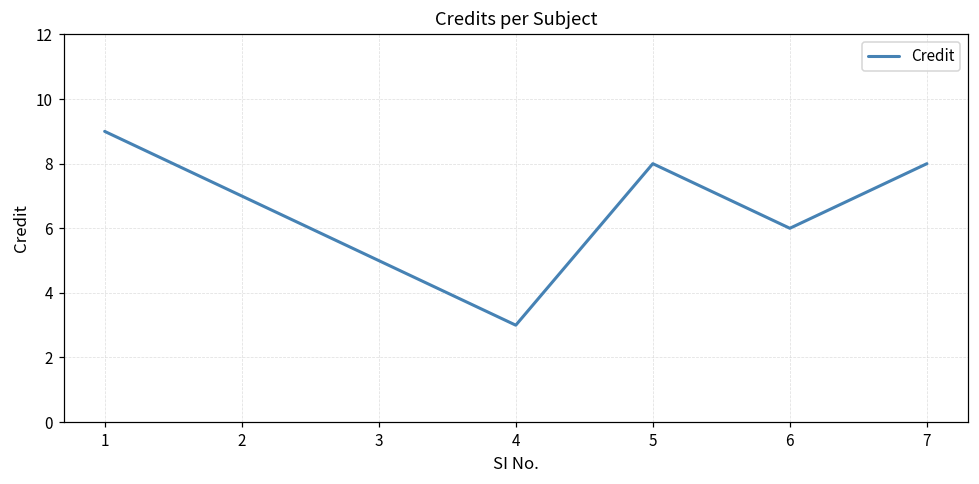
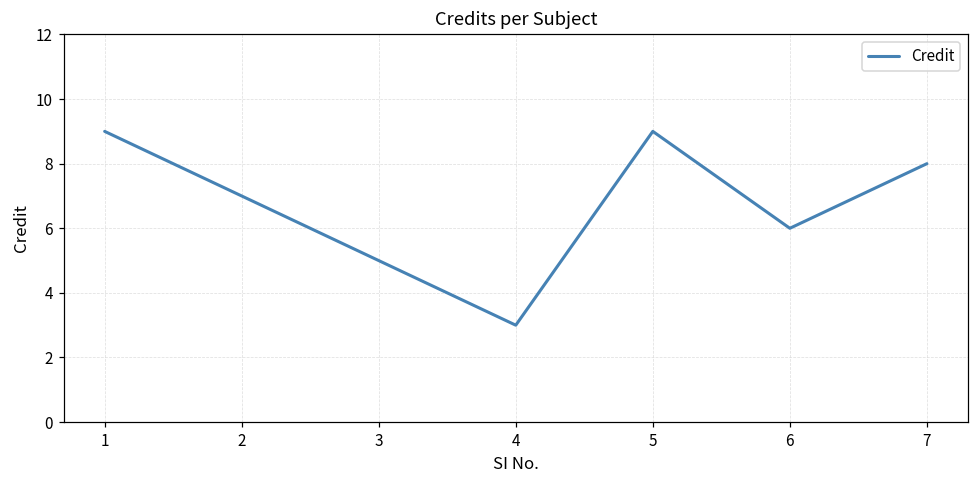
  {
    "1": 9,
    "2": 7,
    "3": 5,
    "4": 3,
-   "5": 8,
+   "5": 9,
    "6": 6,
    "7": 8
  }
